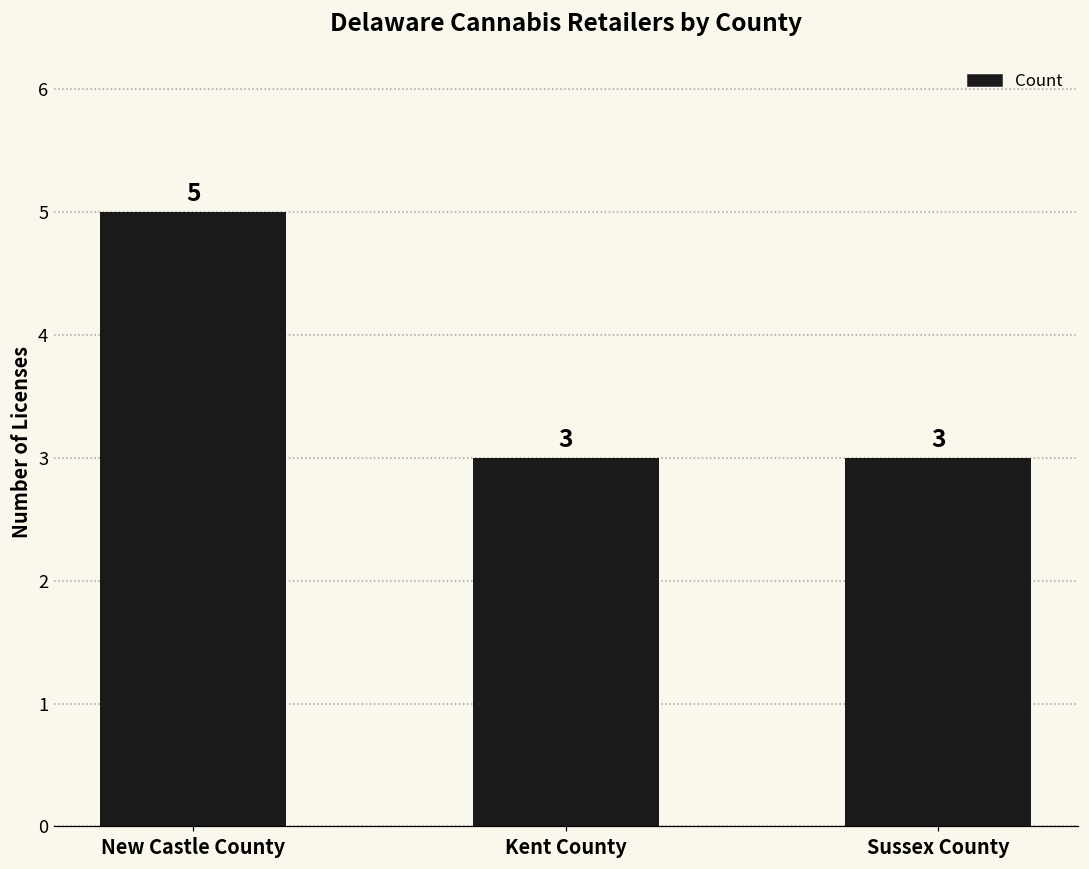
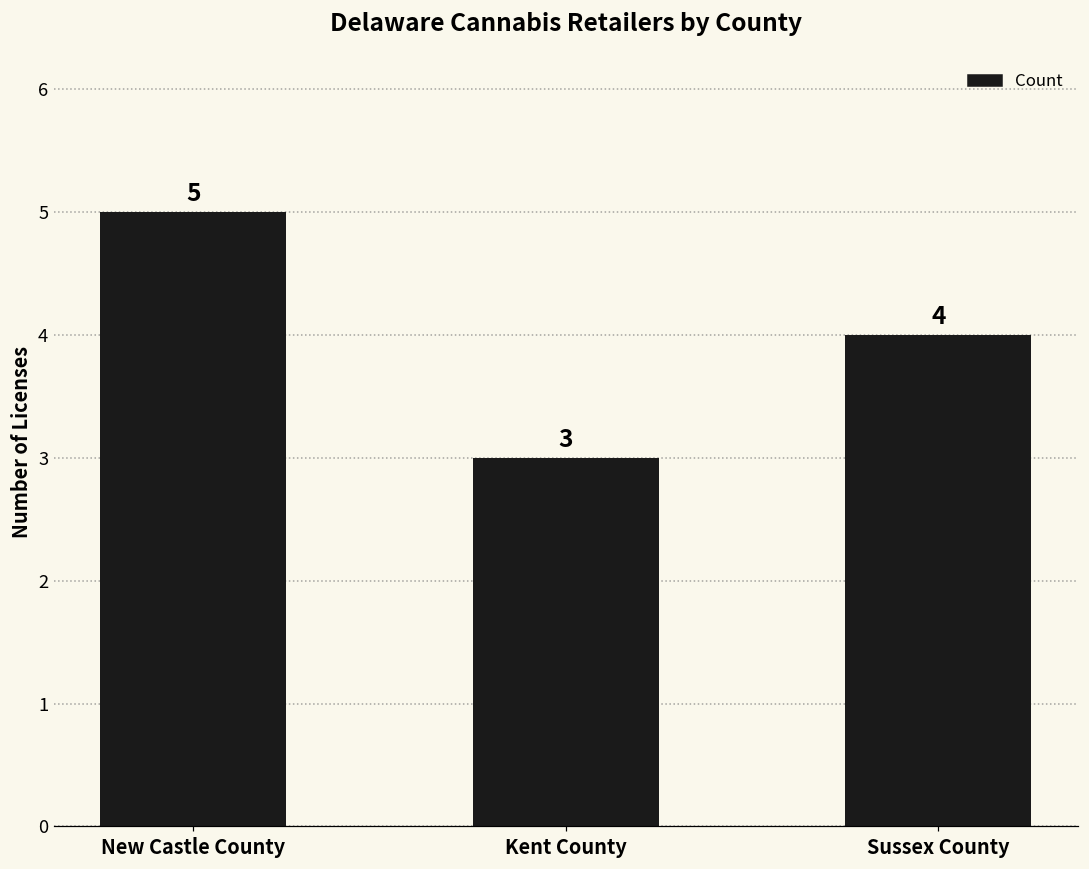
  {
    "New Castle County": 5,
    "Kent County": 3,
-   "Sussex County": 3
+   "Sussex County": 4
  }
